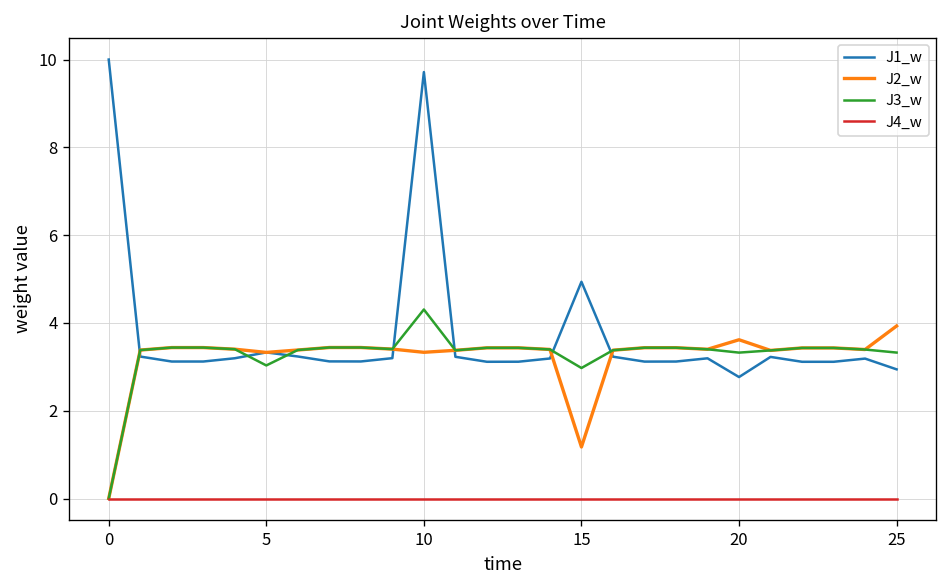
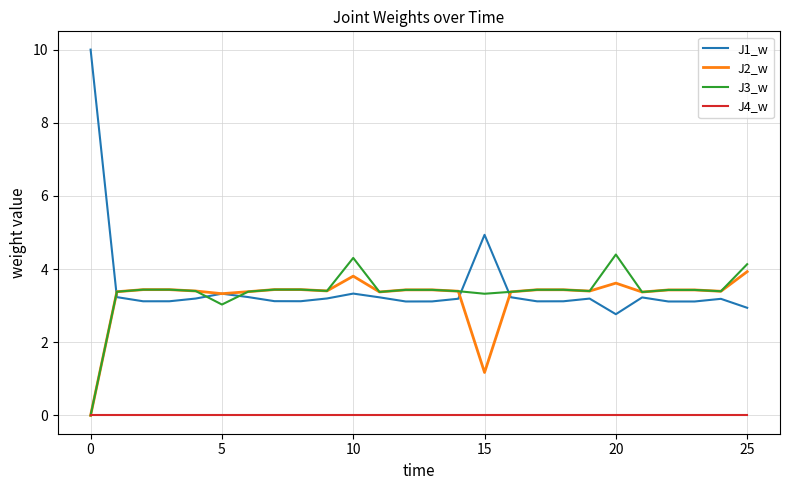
  {
    "J1_w": {
      "0": 10.0,
-     "10": 9.7,
+     "10": 3.3,
      "15": 4.9,
      "20": 2.8,
      "25": 2.9
    },
    "J2_w": {
-     "10": 3.3,
+     "10": 3.8,
      "15": 1.2,
      "20": 3.6,
      "25": 3.9
    },
    "J3_w": {
      "5": 3.0,
      "10": 4.3,
-     "15": 3.0,
-     "20": 3.3,
-     "25": 3.3
+     "15": 3.3,
+     "20": 4.4,
+     "25": 4.1
    },
    "J4_w": {
      "5": 0.0,
      "10": 0.0,
      "15": 0.0,
      "20": 0.0,
      "25": 0.0
    }
  }
